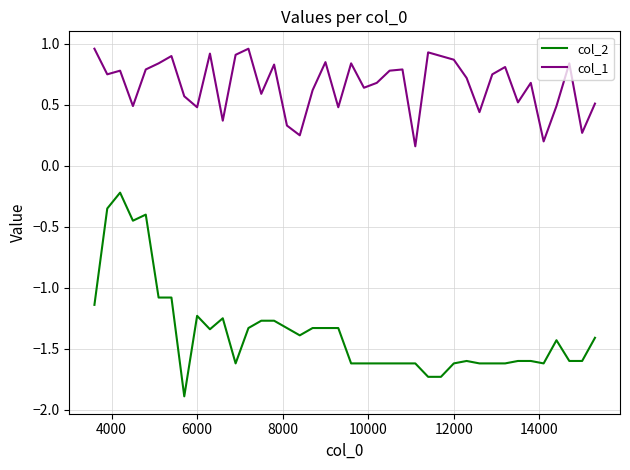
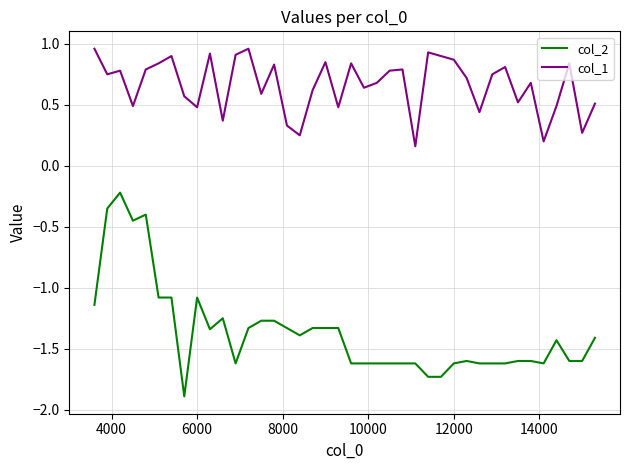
  {
    "col_2": {
-     "6000": -1.23,
+     "6000": -1.08,
      "12000": -1.62
    },
    "col_1": {
      "6000": 0.48,
      "12000": 0.87
    }
  }
